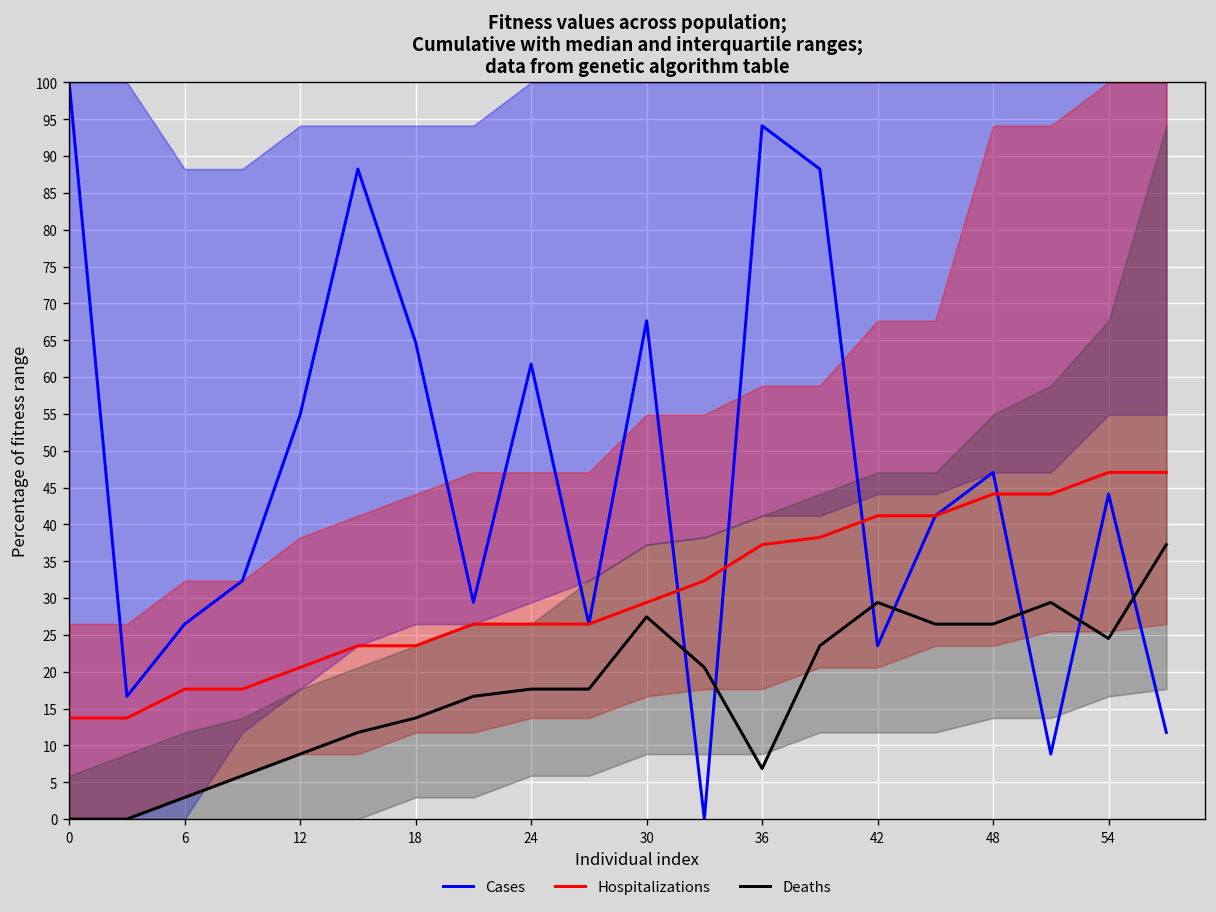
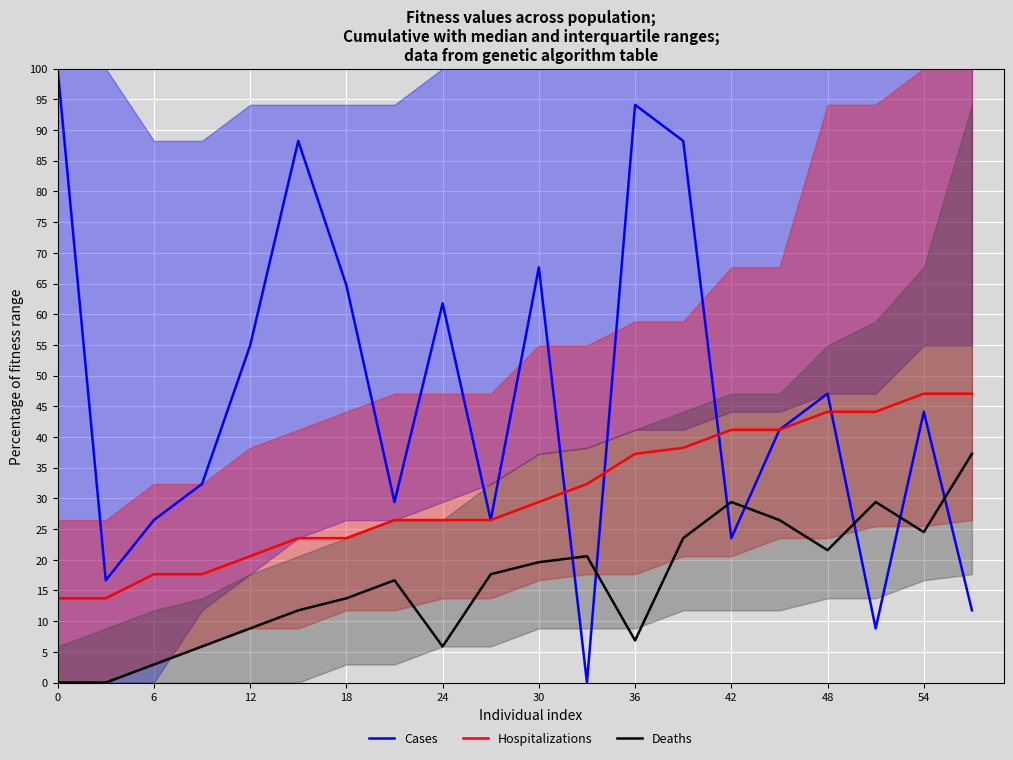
  {
    "Deaths": {
      "0": 0,
      "6": 3,
      "12": 9,
      "18": 14,
-     "24": 18,
-     "30": 27,
+     "24": 6,
+     "30": 20,
      "36": 7,
      "42": 29,
-     "48": 26,
+     "48": 22,
      "54": 25
    }
  }
